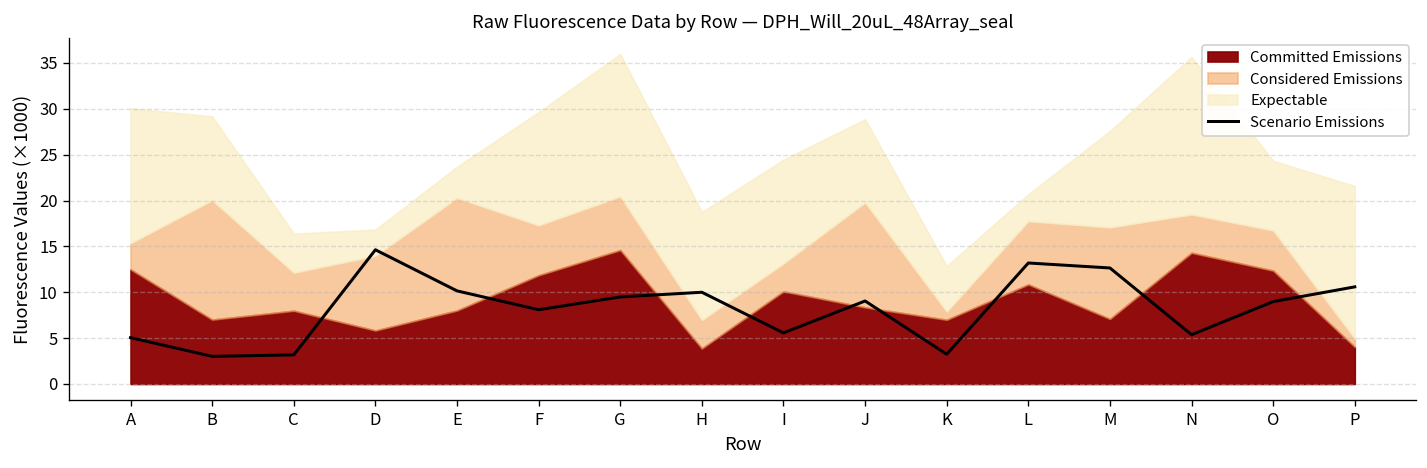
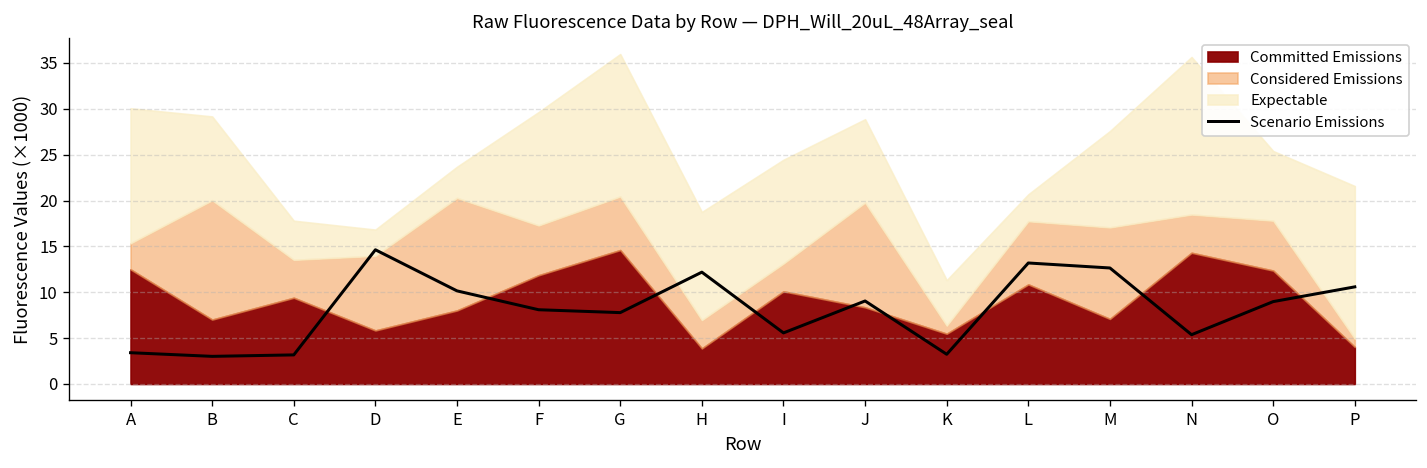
  {
    "Scenario Emissions": {
-     "A": 5,
+     "A": 3,
      "B": 3,
      "C": 3,
      "D": 15,
      "E": 10,
      "F": 8,
-     "G": 9,
-     "H": 10,
+     "G": 8,
+     "H": 12,
      "I": 6,
      "J": 9,
      "K": 3,
      "L": 13,
      "M": 13,
      "N": 5,
      "O": 9,
      "P": 11
    },
    "Committed Emissions": {
      "A": 12,
      "B": 7,
-     "C": 8,
+     "C": 9,
      "D": 6,
      "E": 8,
      "F": 12,
      "G": 15,
      "H": 4,
      "I": 10,
      "J": 8,
-     "K": 7,
+     "K": 5,
      "L": 11,
      "M": 7,
      "N": 14,
      "O": 12,
      "P": 4
    },
    "Considered Emissions": {
      "A": 3,
      "B": 13,
      "C": 4,
      "D": 8,
      "E": 12,
      "F": 5,
      "G": 6,
      "H": 3,
      "I": 3,
      "J": 11,
      "K": 1,
      "L": 7,
      "M": 10,
      "N": 4,
-     "O": 4,
+     "O": 5,
      "P": 1
    },
    "Expectable": {
      "A": 15,
      "B": 9,
      "C": 4,
      "D": 3,
      "E": 3,
      "F": 12,
      "G": 16,
      "H": 12,
      "I": 11,
      "J": 9,
      "K": 5,
      "L": 3,
      "M": 11,
      "N": 17,
      "O": 8,
      "P": 17
    }
  }
